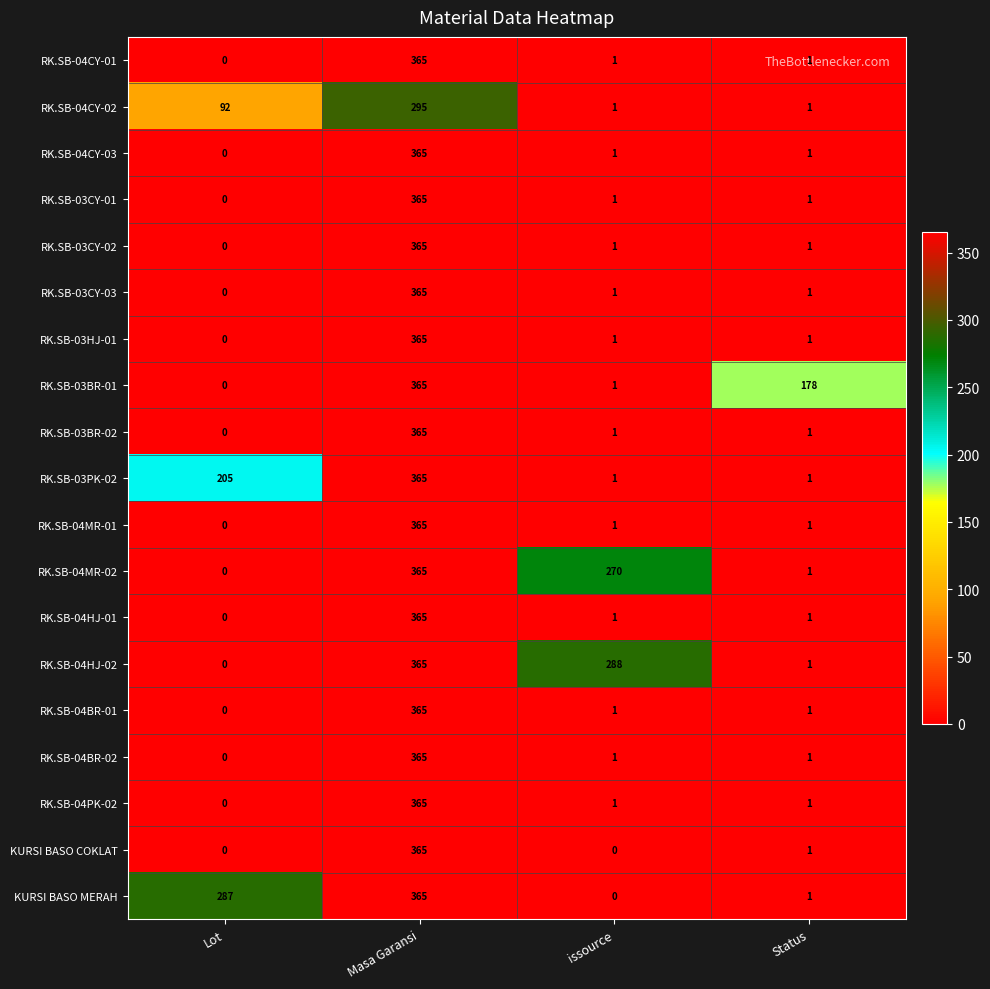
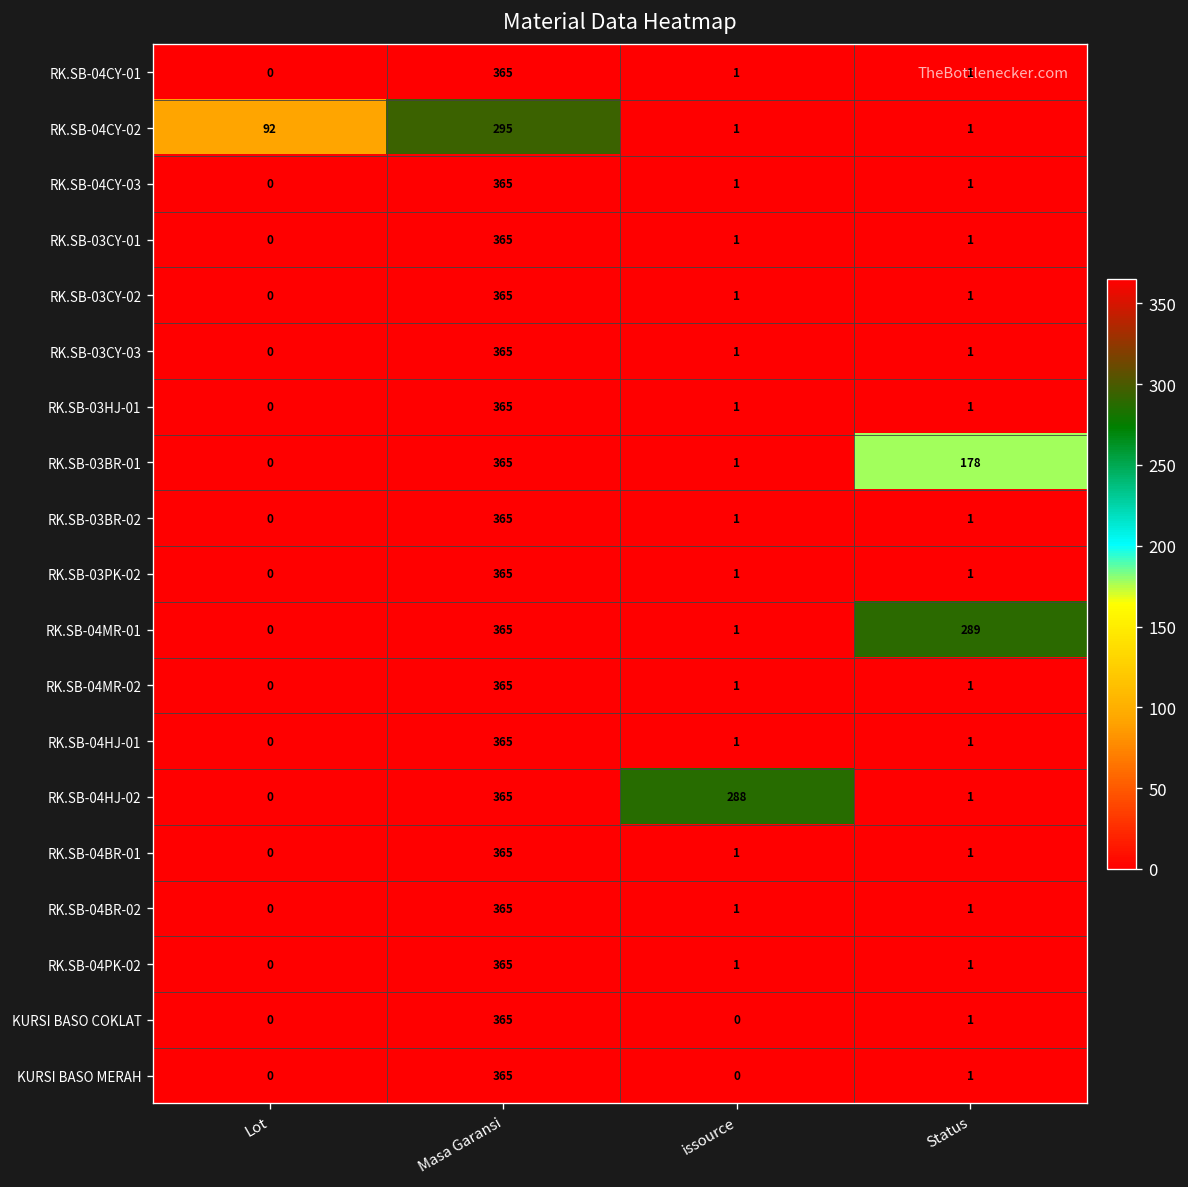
  {
    "RK.SB-04CY-01": {
      "Lot": 0,
      "Masa Garansi": 365,
      "issource": 1
    },
    "RK.SB-04CY-02": {
      "Lot": 92,
      "Masa Garansi": 295,
      "issource": 1,
      "Status": 1
    },
    "RK.SB-04CY-03": {
      "Lot": 0,
      "Masa Garansi": 365,
      "issource": 1,
      "Status": 1
    },
    "RK.SB-03CY-01": {
      "Lot": 0,
      "Masa Garansi": 365,
      "issource": 1,
      "Status": 1
    },
    "RK.SB-03CY-02": {
      "Lot": 0,
      "Masa Garansi": 365,
      "issource": 1,
      "Status": 1
    },
    "RK.SB-03CY-03": {
      "Lot": 0,
      "Masa Garansi": 365,
      "issource": 1,
      "Status": 1
    },
    "RK.SB-03HJ-01": {
      "Lot": 0,
      "Masa Garansi": 365,
      "issource": 1,
      "Status": 1
    },
    "RK.SB-03BR-01": {
      "Lot": 0,
      "Masa Garansi": 365,
      "issource": 1,
      "Status": 178
    },
    "RK.SB-03BR-02": {
      "Lot": 0,
      "Masa Garansi": 365,
      "issource": 1,
      "Status": 1
    },
    "RK.SB-03PK-02": {
-     "Lot": 205,
+     "Lot": 0,
      "Masa Garansi": 365,
      "issource": 1,
      "Status": 1
    },
    "RK.SB-04MR-01": {
      "Lot": 0,
      "Masa Garansi": 365,
      "issource": 1,
-     "Status": 1
+     "Status": 289
    },
    "RK.SB-04MR-02": {
      "Lot": 0,
      "Masa Garansi": 365,
-     "issource": 270,
+     "issource": 1,
      "Status": 1
    },
    "RK.SB-04HJ-01": {
      "Lot": 0,
      "Masa Garansi": 365,
      "issource": 1,
      "Status": 1
    },
    "RK.SB-04HJ-02": {
      "Lot": 0,
      "Masa Garansi": 365,
      "issource": 288,
      "Status": 1
    },
    "RK.SB-04BR-01": {
      "Lot": 0,
      "Masa Garansi": 365,
      "issource": 1,
      "Status": 1
    },
    "RK.SB-04BR-02": {
      "Lot": 0,
      "Masa Garansi": 365,
      "issource": 1,
      "Status": 1
    },
    "RK.SB-04PK-02": {
      "Lot": 0,
      "Masa Garansi": 365,
      "issource": 1,
      "Status": 1
    },
    "KURSI BASO COKLAT": {
      "Lot": 0,
      "Masa Garansi": 365,
      "issource": 0,
      "Status": 1
    },
    "KURSI BASO MERAH": {
-     "Lot": 287,
+     "Lot": 0,
      "Masa Garansi": 365,
      "issource": 0,
      "Status": 1
    }
  }
